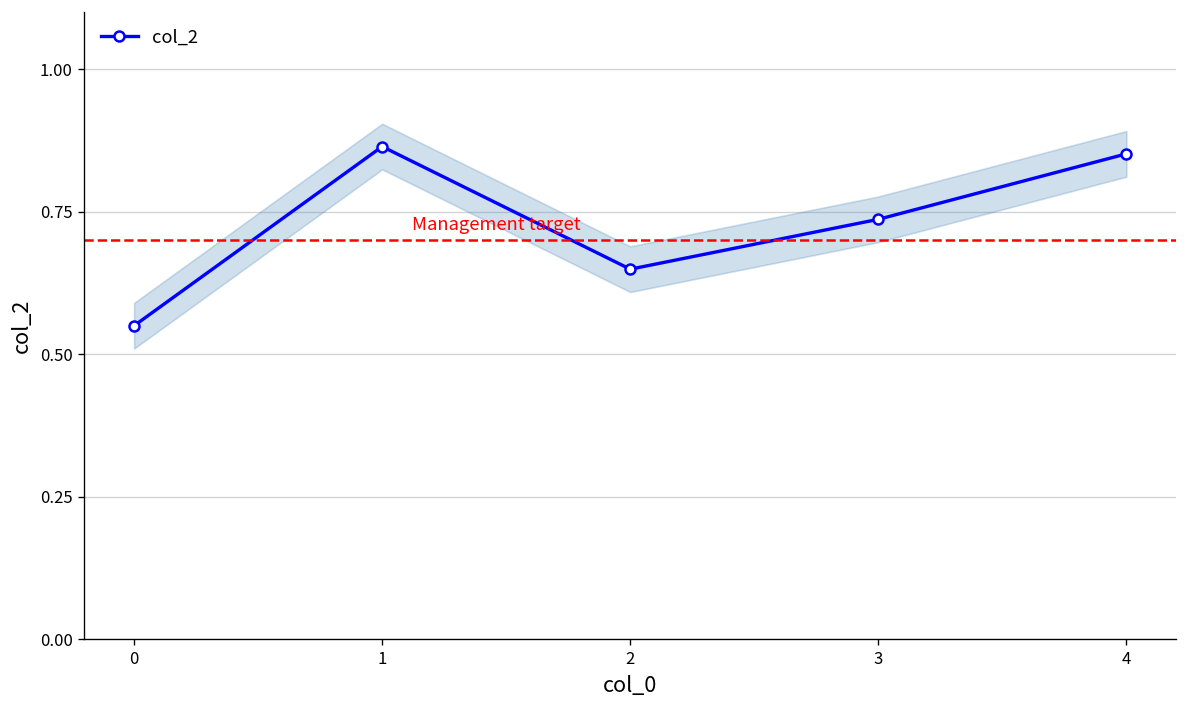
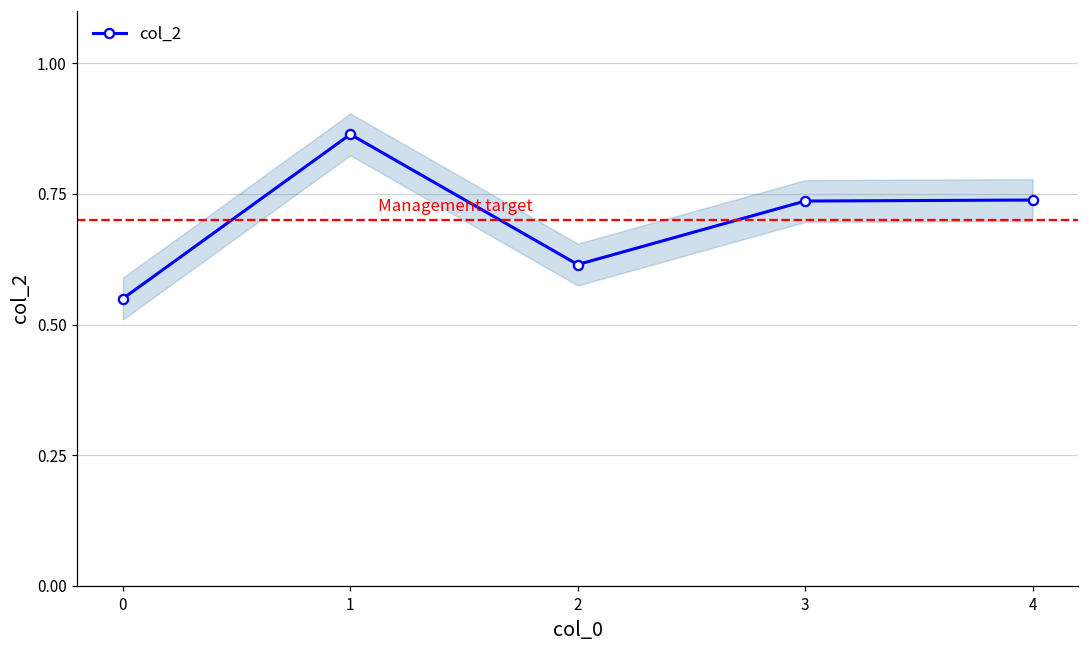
  {
    "col_2": {
      "0": 0.55,
      "1": 0.86,
-     "2": 0.65,
+     "2": 0.61,
      "3": 0.74,
-     "4": 0.85
+     "4": 0.74
    }
  }
